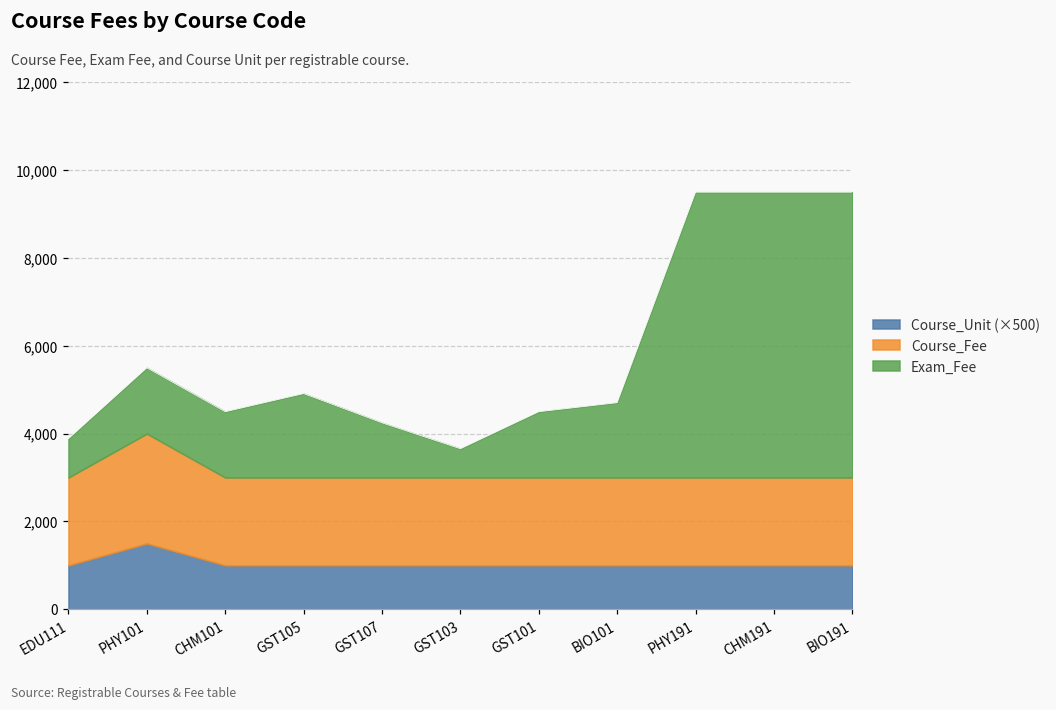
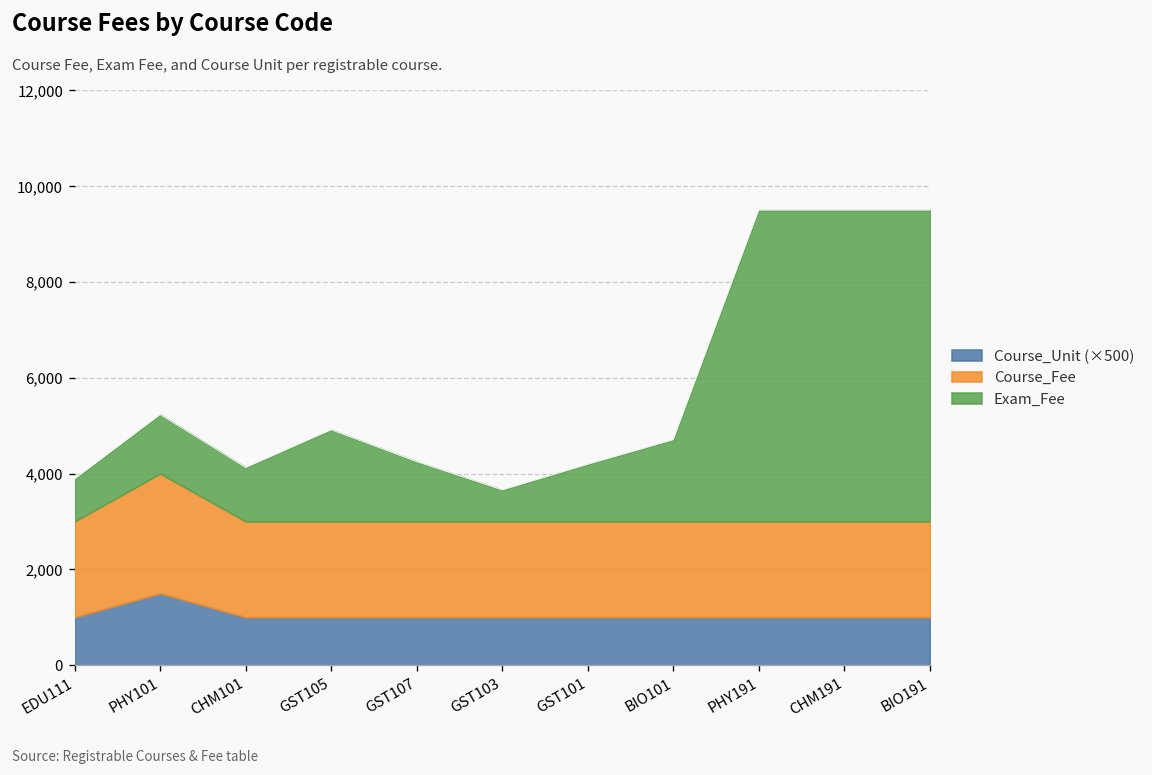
  {
    "Course_Unit (×500)": {
      "EDU111": "1,000",
      "PHY101": "1,500",
      "CHM101": "1,000",
      "GST105": "1,000",
      "GST107": "1,000",
      "GST103": "1,000",
      "GST101": "1,000",
      "BIO101": "1,000",
      "PHY191": "1,000",
      "CHM191": "1,000",
      "BIO191": "1,000"
    },
    "Course_Fee": {
      "EDU111": "2,000",
      "PHY101": "2,500",
      "CHM101": "2,000",
      "GST105": "2,000",
      "GST107": "2,000",
      "GST103": "2,000",
      "GST101": "2,000",
      "BIO101": "2,000",
      "PHY191": "2,000",
      "CHM191": "2,000",
      "BIO191": "2,000"
    },
    "Exam_Fee": {
      "EDU111": "900",
-     "PHY101": "1,500",
-     "CHM101": "1,500",
+     "PHY101": "1,200",
+     "CHM101": "1,100",
      "GST105": "1,900",
      "GST107": "1,200",
      "GST103": "700",
-     "GST101": "1,500",
+     "GST101": "1,200",
      "BIO101": "1,700",
      "PHY191": "6,500",
      "CHM191": "6,500",
      "BIO191": "6,500"
    }
  }
